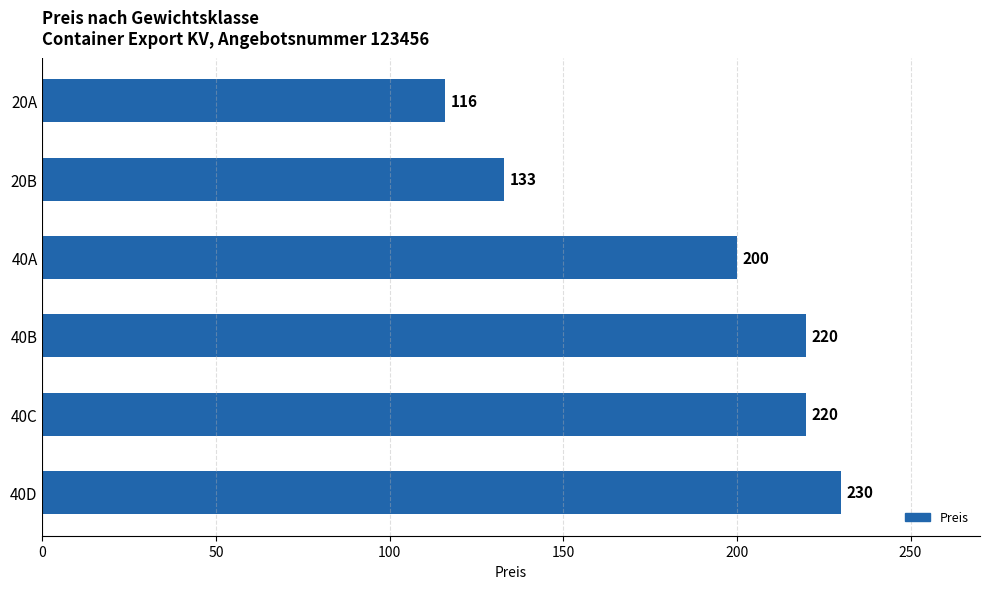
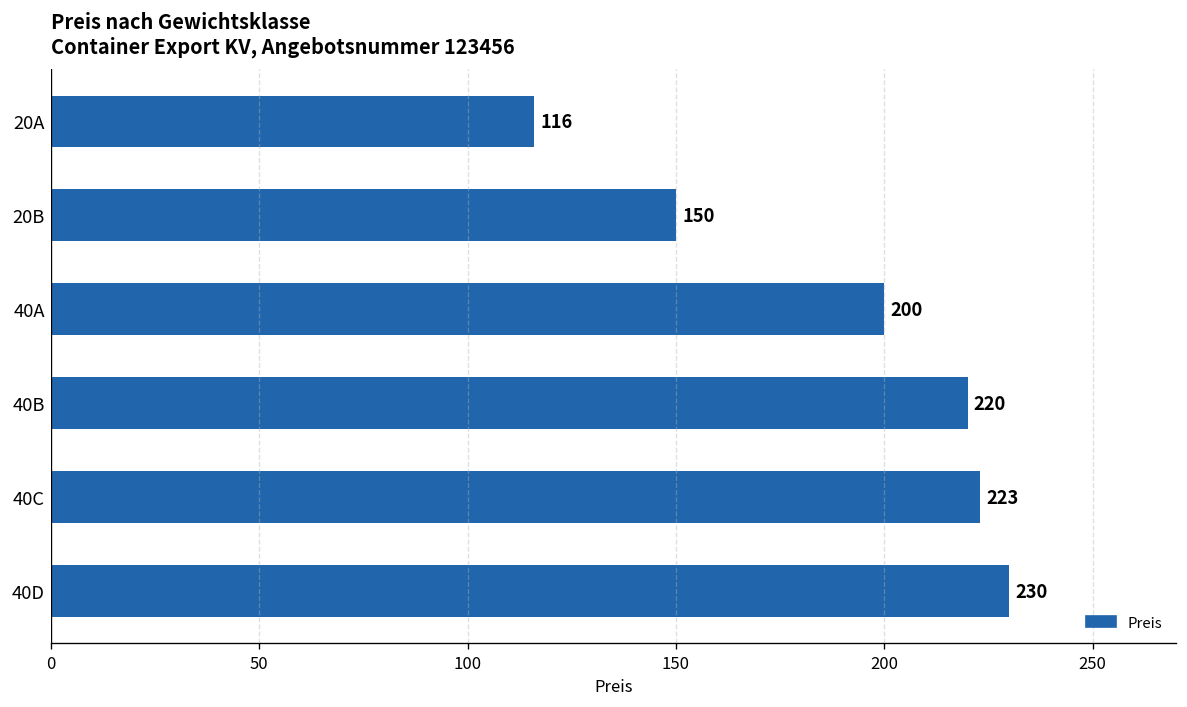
  {
    "20A": 116,
-   "20B": 133,
+   "20B": 150,
    "40A": 200,
    "40B": 220,
-   "40C": 220,
+   "40C": 223,
    "40D": 230
  }
